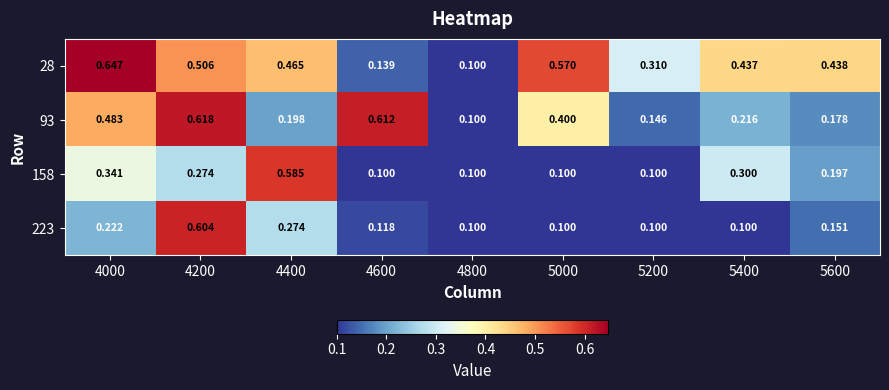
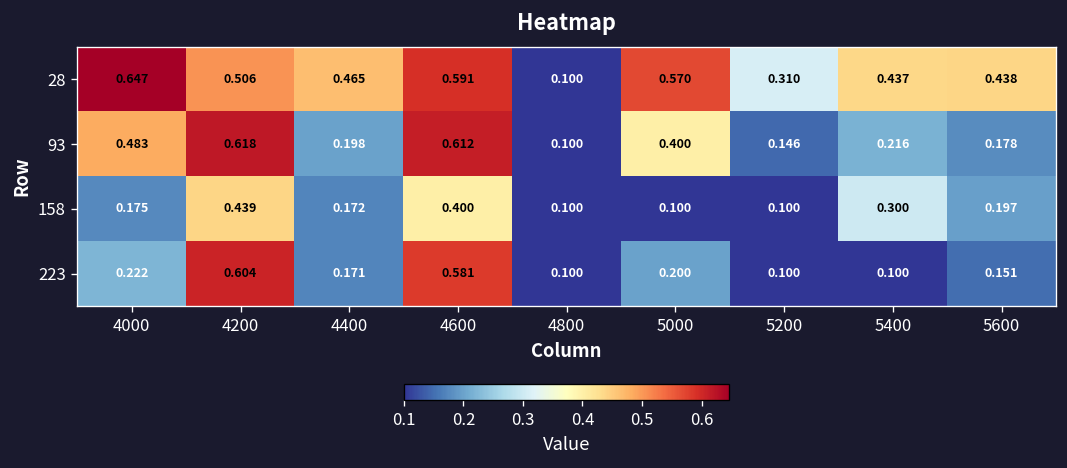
  {
    "28": {
      "4000": 0.647,
      "4200": 0.506,
      "4400": 0.465,
-     "4600": 0.139,
+     "4600": 0.591,
      "4800": 0.100,
      "5000": 0.570,
      "5200": 0.310,
      "5400": 0.437,
      "5600": 0.438
    },
    "93": {
      "4000": 0.483,
      "4200": 0.618,
      "4400": 0.198,
      "4600": 0.612,
      "4800": 0.100,
      "5000": 0.400,
      "5200": 0.146,
      "5400": 0.216,
      "5600": 0.178
    },
    "158": {
-     "4000": 0.341,
-     "4200": 0.274,
-     "4400": 0.585,
-     "4600": 0.100,
+     "4000": 0.175,
+     "4200": 0.439,
+     "4400": 0.172,
+     "4600": 0.400,
      "4800": 0.100,
      "5000": 0.100,
      "5200": 0.100,
      "5400": 0.300,
      "5600": 0.197
    },
    "223": {
      "4000": 0.222,
      "4200": 0.604,
-     "4400": 0.274,
-     "4600": 0.118,
+     "4400": 0.171,
+     "4600": 0.581,
      "4800": 0.100,
-     "5000": 0.100,
+     "5000": 0.200,
      "5200": 0.100,
      "5400": 0.100,
      "5600": 0.151
    }
  }
